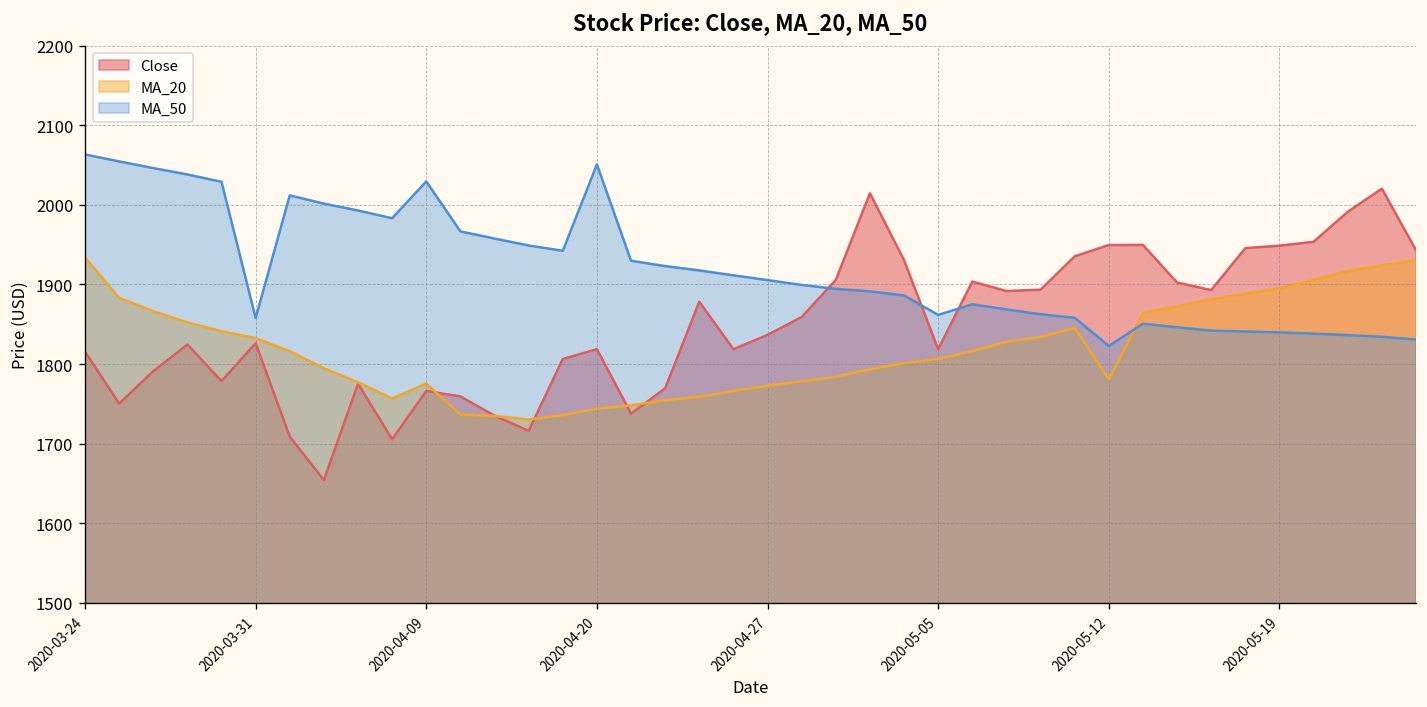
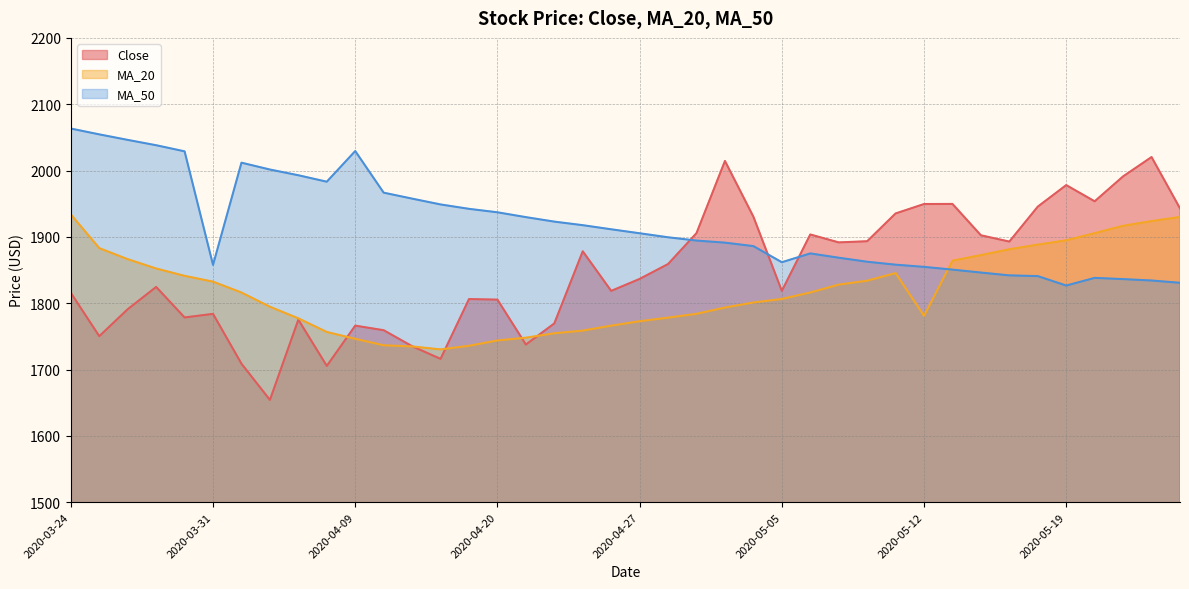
  {
    "Close": {
      "2020-03-24": 1820,
-     "2020-03-31": 1830,
+     "2020-03-31": 1780,
      "2020-04-09": 1770,
-     "2020-04-20": 1820,
+     "2020-04-20": 1810,
      "2020-04-27": 1840,
      "2020-05-05": 1820,
      "2020-05-12": 1950,
-     "2020-05-19": 1950
+     "2020-05-19": 1980
    },
    "MA_20": {
      "2020-03-24": 1930,
      "2020-03-31": 1830,
-     "2020-04-09": 1780,
+     "2020-04-09": 1750,
      "2020-04-20": 1740,
      "2020-04-27": 1770,
      "2020-05-05": 1810,
      "2020-05-12": 1780,
      "2020-05-19": 1890
    },
    "MA_50": {
      "2020-03-24": 2060,
      "2020-03-31": 1860,
      "2020-04-09": 2030,
-     "2020-04-20": 2050,
+     "2020-04-20": 1940,
      "2020-04-27": 1910,
      "2020-05-05": 1860,
-     "2020-05-12": 1820,
-     "2020-05-19": 1840
+     "2020-05-12": 1850,
+     "2020-05-19": 1830
    }
  }
